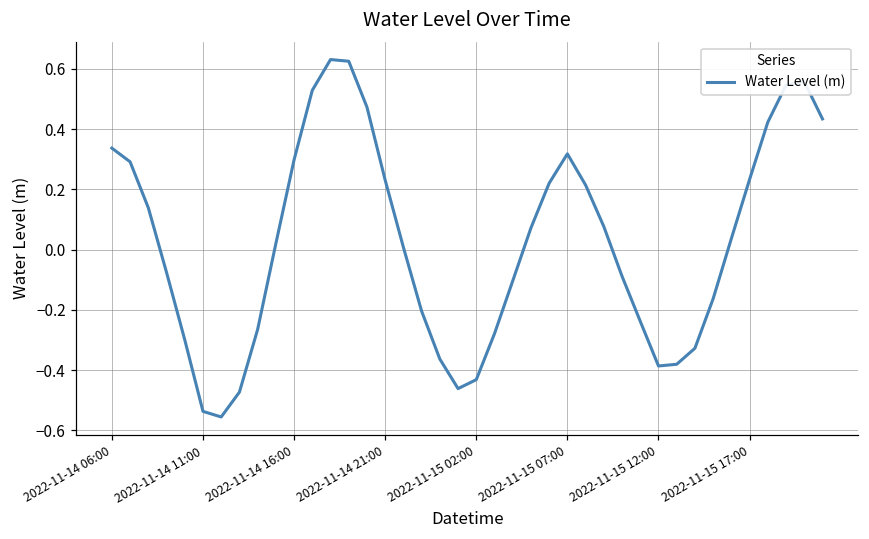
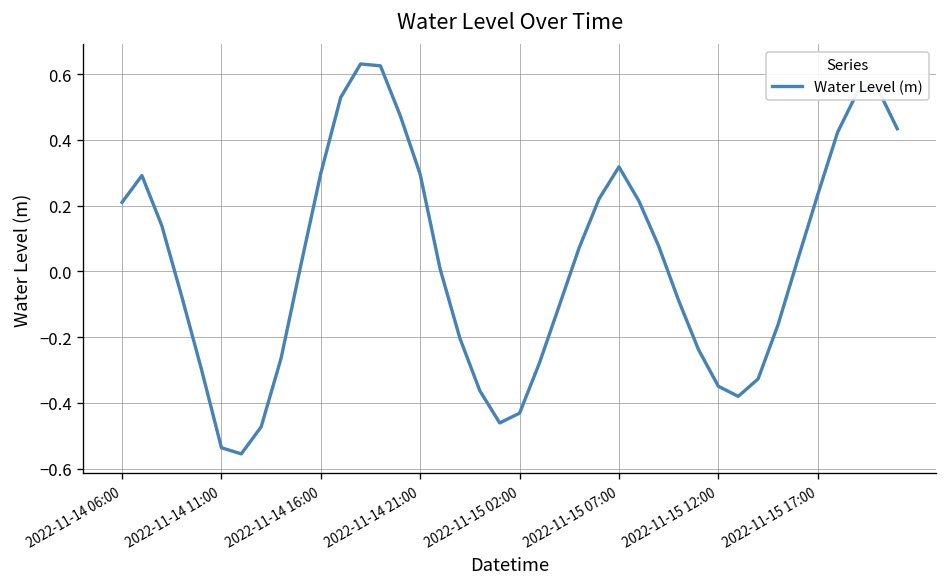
  {
-   "2022-11-14 06:00": 0.34,
+   "2022-11-14 06:00": 0.21,
    "2022-11-14 11:00": -0.54,
    "2022-11-14 16:00": 0.30,
-   "2022-11-14 21:00": 0.23,
+   "2022-11-14 21:00": 0.30,
    "2022-11-15 02:00": -0.43,
    "2022-11-15 07:00": 0.32,
-   "2022-11-15 12:00": -0.39,
+   "2022-11-15 12:00": -0.35,
    "2022-11-15 17:00": 0.23
  }
